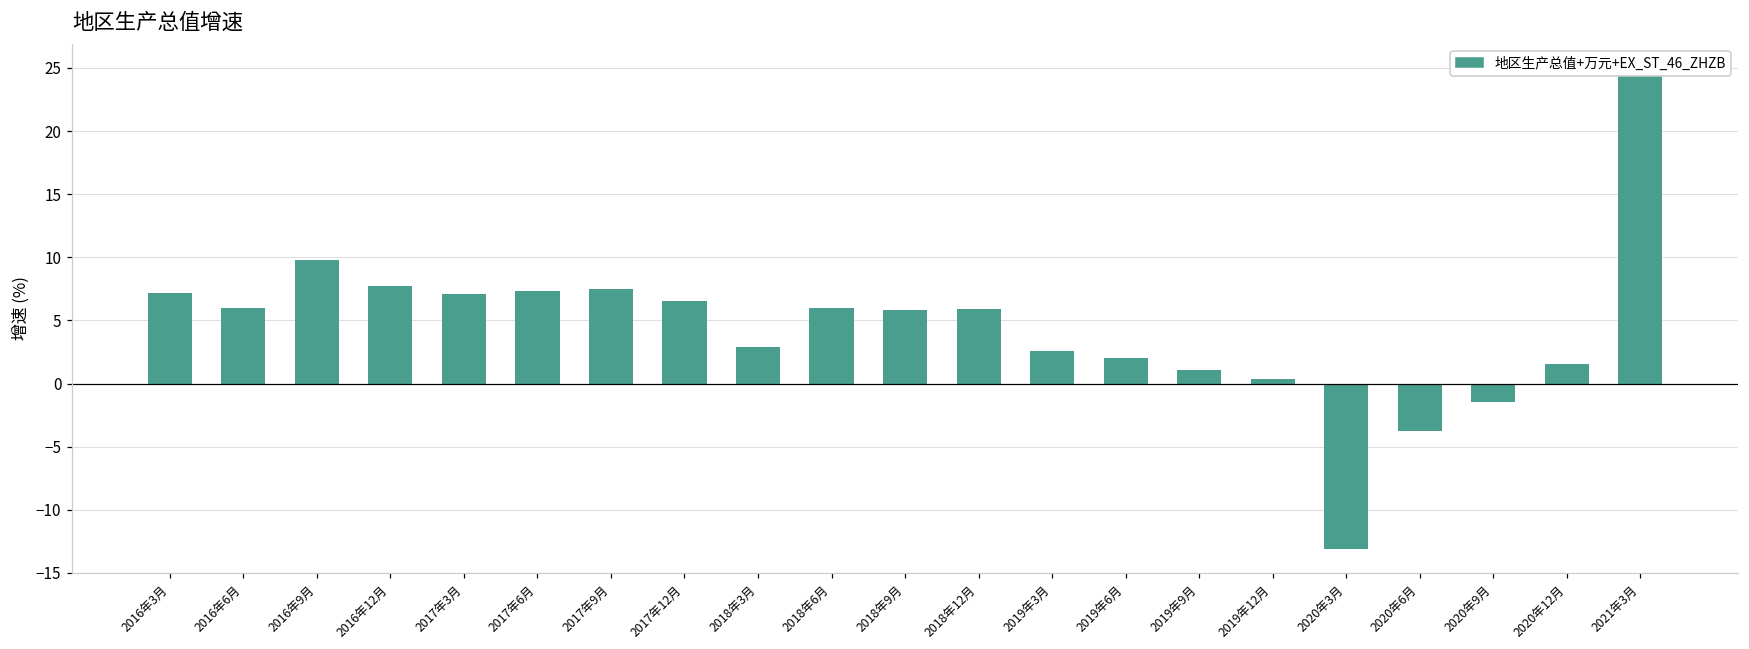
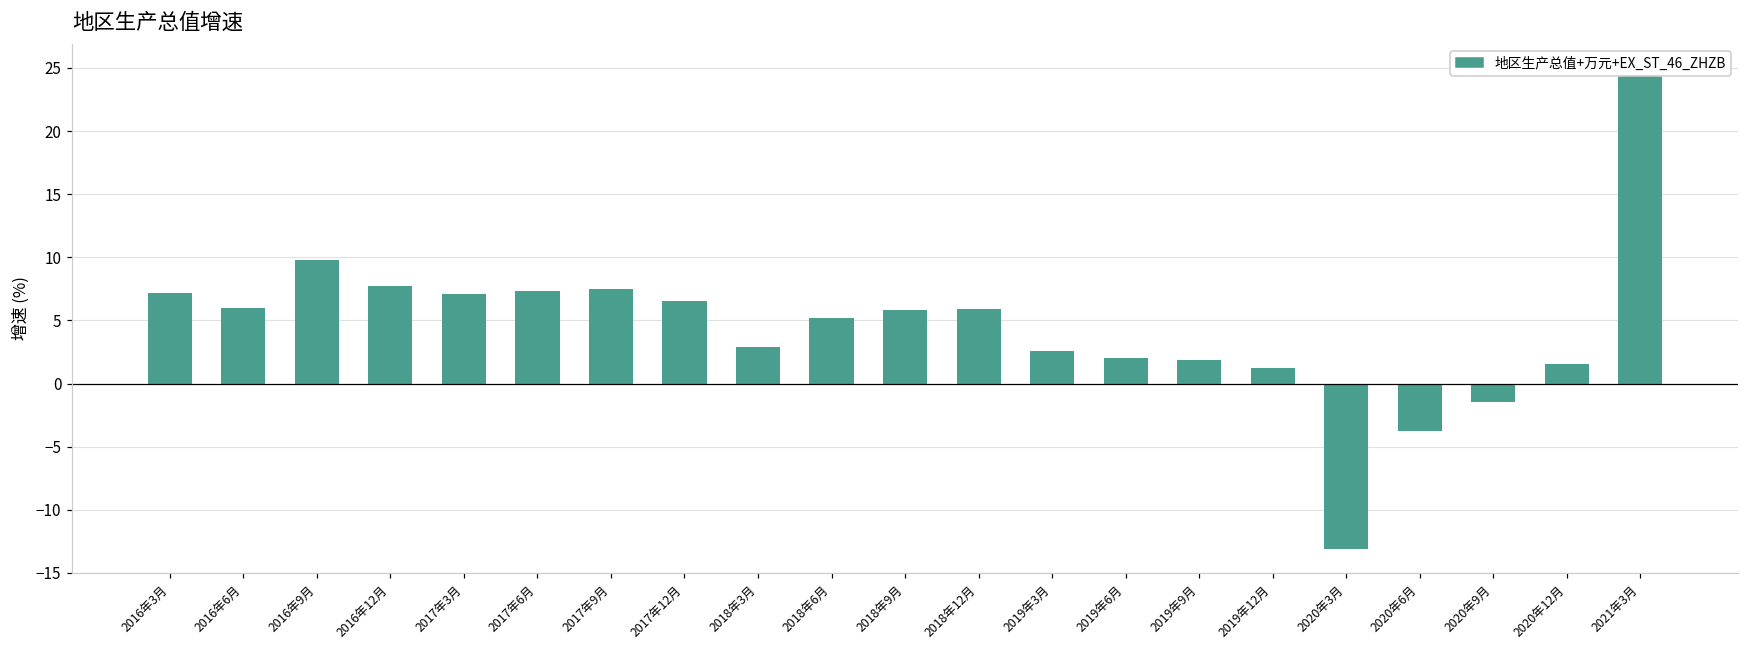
  {
    "2016年3月": 7.1,
    "2016年6月": 6.0,
    "2016年9月": 9.8,
    "2016年12月": 7.8,
    "2017年3月": 7.1,
    "2017年6月": 7.4,
    "2017年9月": 7.5,
    "2017年12月": 6.6,
    "2018年3月": 2.9,
-   "2018年6月": 6.0,
+   "2018年6月": 5.2,
    "2018年9月": 5.9,
    "2018年12月": 5.9,
    "2019年3月": 2.6,
    "2019年6月": 2.0,
-   "2019年9月": 1.1,
-   "2019年12月": 0.4,
+   "2019年9月": 1.9,
+   "2019年12月": 1.2,
    "2020年3月": -13.1,
    "2020年6月": -3.7,
    "2020年9月": -1.4,
    "2020年12月": 1.5
  }
